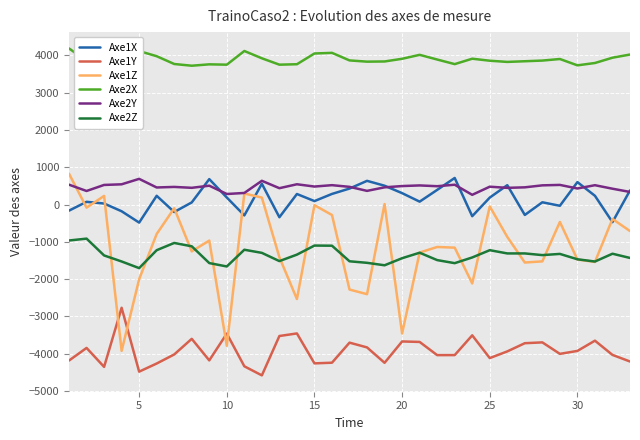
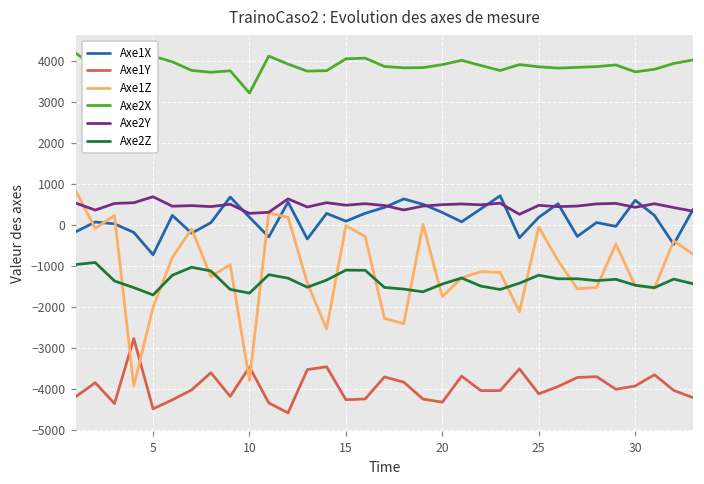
  {
    "Axe1X": {
-     "5": -500,
+     "5": -700,
      "10": 200,
      "15": 100,
      "20": 300,
      "25": 200,
      "30": 600
    },
    "Axe1Y": {
      "5": -4500,
      "10": -3500,
      "15": -4300,
-     "20": -3700,
+     "20": -4300,
      "25": -4100,
      "30": -3900
    },
    "Axe1Z": {
      "5": -2000,
      "10": -3800,
      "15": 0,
-     "20": -3500,
+     "20": -1700,
      "25": -100
    },
    "Axe2X": {
-     "10": 3800,
+     "10": 3200,
      "15": 4100,
      "20": 3900,
      "25": 3900,
      "30": 3700
    },
    "Axe2Y": {
      "5": 700,
      "10": 300,
      "15": 500,
      "20": 500,
      "25": 500,
      "30": 400
    },
    "Axe2Z": {
      "5": -1700,
      "10": -1700,
      "15": -1100,
      "20": -1400,
      "25": -1200
    }
  }
